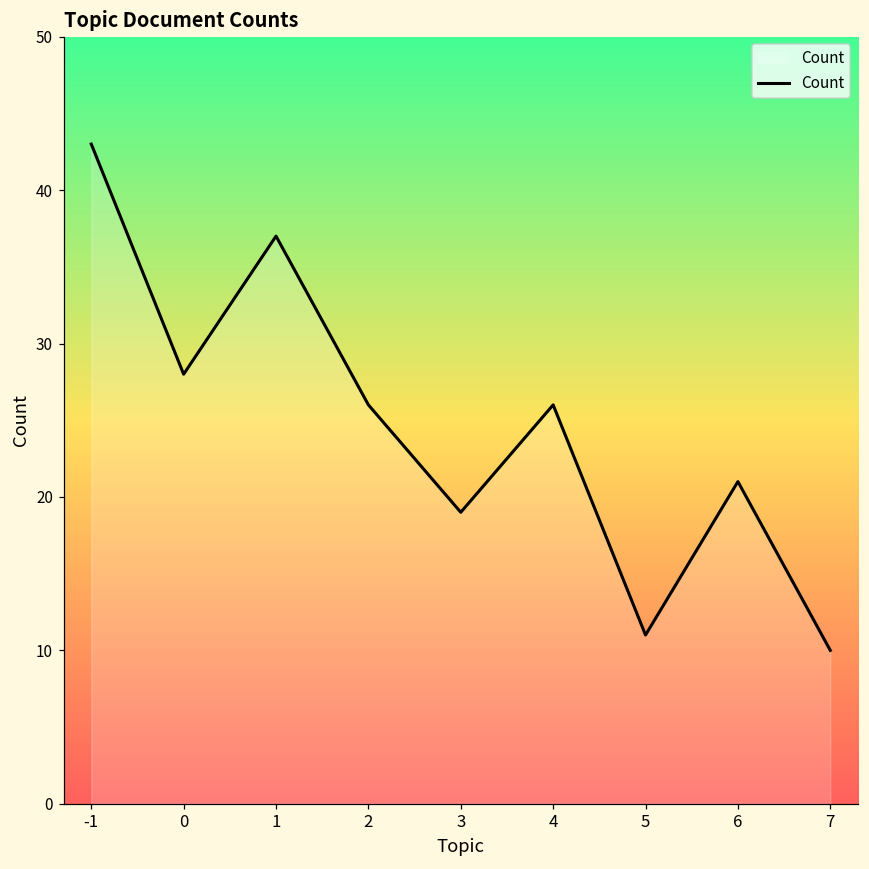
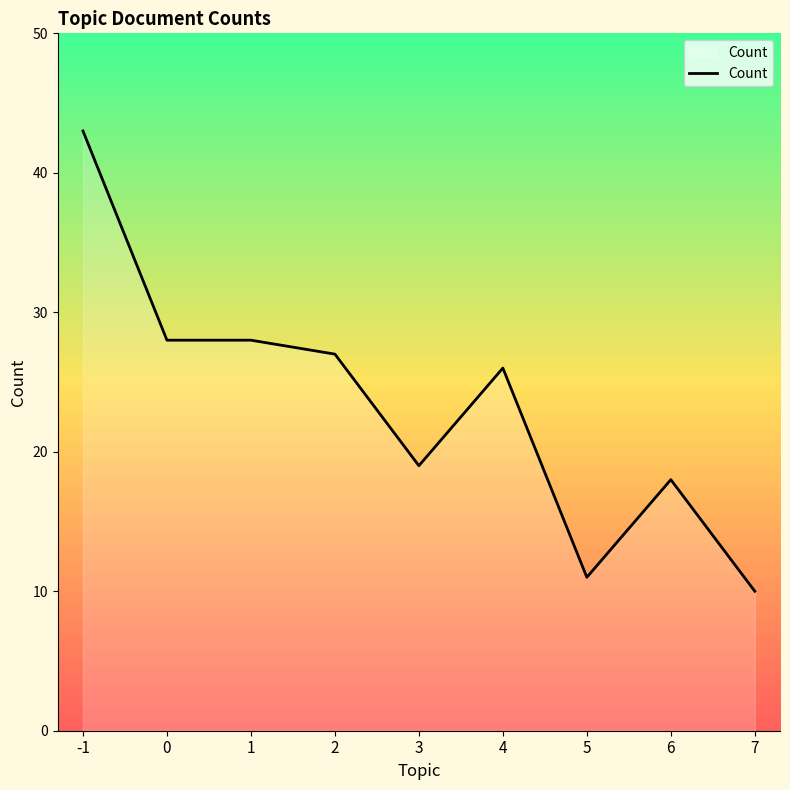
  {
    "-1": 43,
    "0": 28,
-   "1": 37,
-   "2": 26,
+   "1": 28,
+   "2": 27,
    "3": 19,
    "4": 26,
    "5": 11,
-   "6": 21,
+   "6": 18,
    "7": 10
  }
